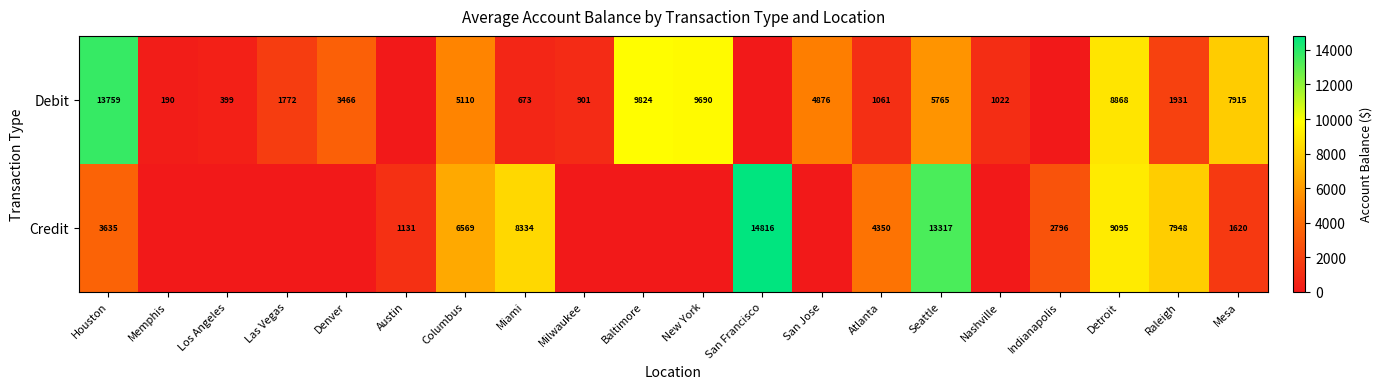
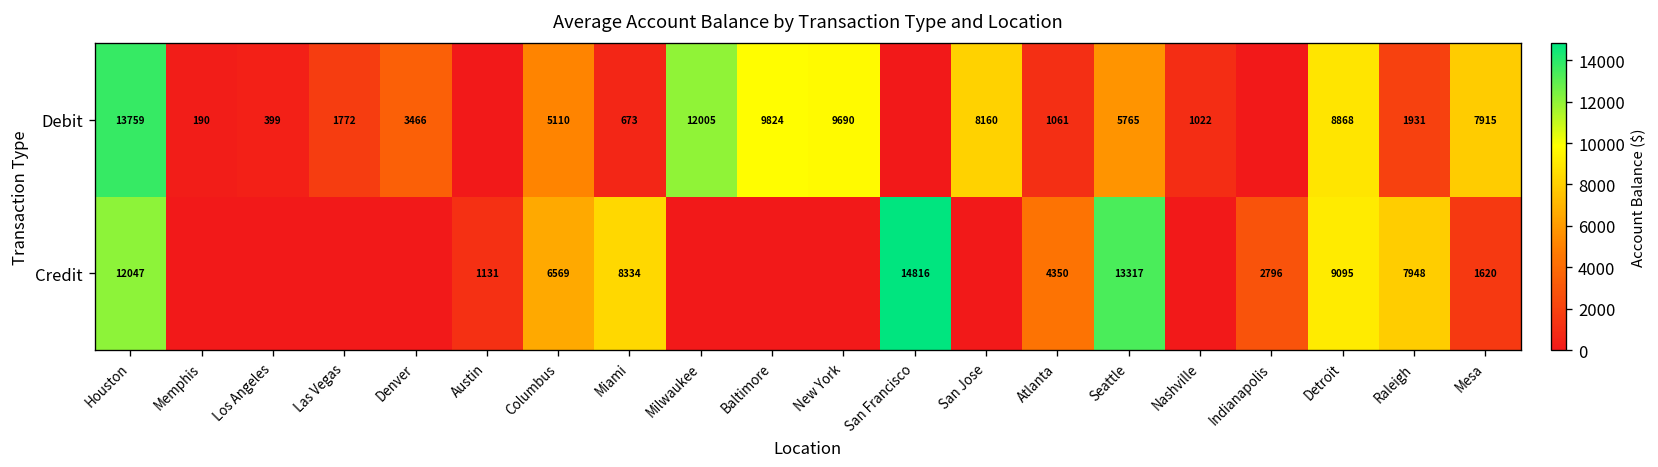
  {
    "Debit": {
      "Houston": 13759,
      "Memphis": 190,
      "Los Angeles": 399,
      "Las Vegas": 1772,
      "Denver": 3466,
      "Columbus": 5110,
      "Miami": 673,
-     "Milwaukee": 901,
+     "Milwaukee": 12005,
      "Baltimore": 9824,
      "New York": 9690,
-     "San Jose": 4876,
+     "San Jose": 8160,
      "Atlanta": 1061,
      "Seattle": 5765,
      "Nashville": 1022,
      "Detroit": 8868,
      "Raleigh": 1931,
      "Mesa": 7915
    },
    "Credit": {
-     "Houston": 3635,
+     "Houston": 12047,
      "Austin": 1131,
      "Columbus": 6569,
      "Miami": 8334,
      "San Francisco": 14816,
      "Atlanta": 4350,
      "Seattle": 13317,
      "Indianapolis": 2796,
      "Detroit": 9095,
      "Raleigh": 7948,
      "Mesa": 1620
    }
  }
